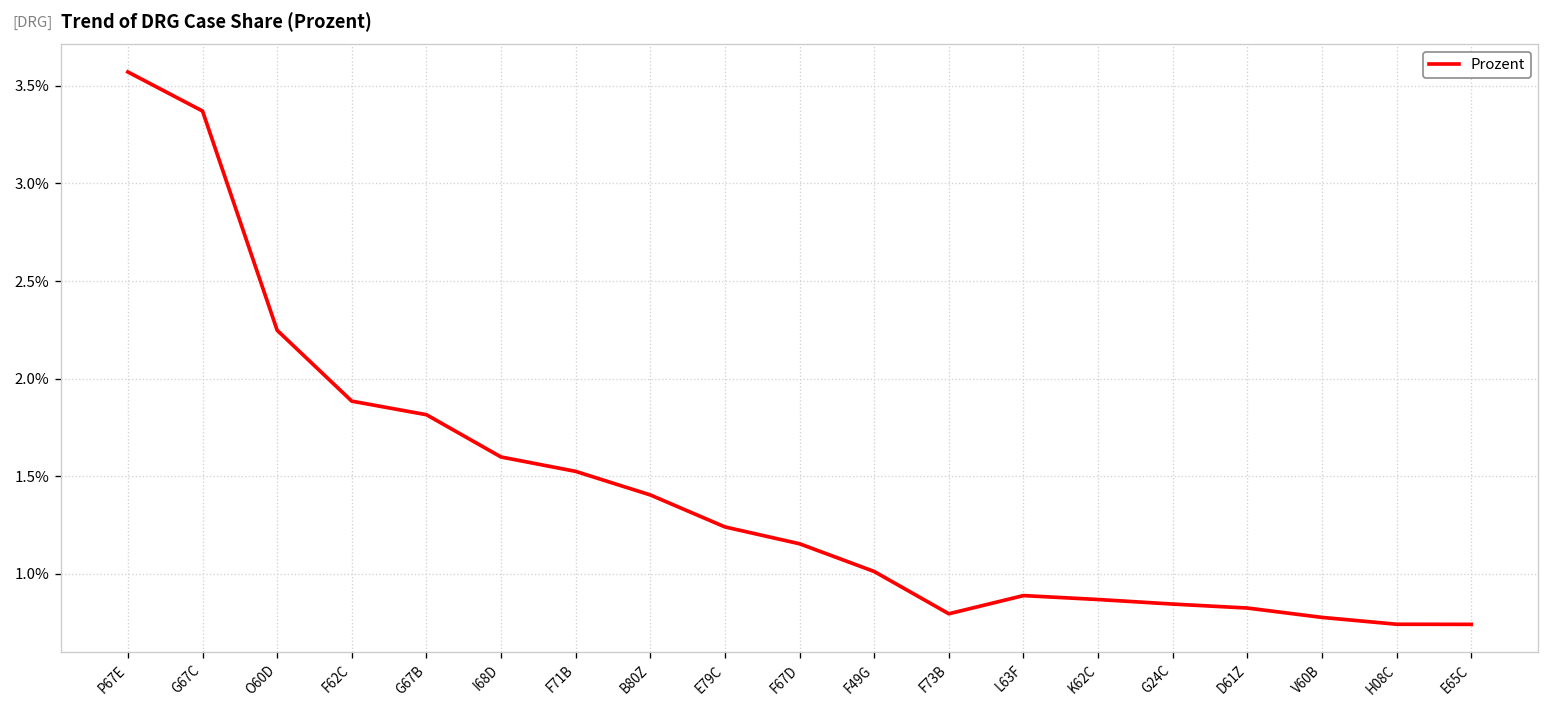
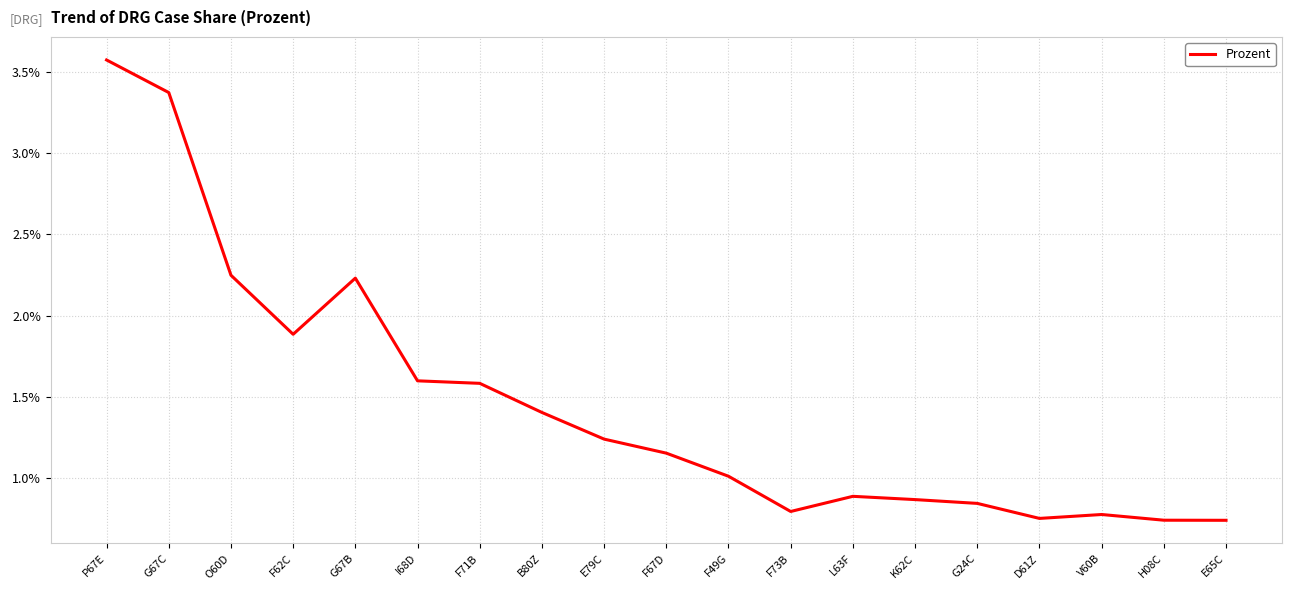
  {
    "P67E": "3.57%",
    "G67C": "3.37%",
    "O60D": "2.25%",
    "F62C": "1.88%",
-   "G67B": "1.82%",
+   "G67B": "2.23%",
    "I68D": "1.60%",
-   "F71B": "1.52%",
+   "F71B": "1.58%",
    "B80Z": "1.40%",
    "E79C": "1.24%",
    "F67D": "1.15%",
    "F49G": "1.01%",
    "F73B": "0.79%",
    "L63F": "0.89%",
    "K62C": "0.87%",
    "G24C": "0.84%",
-   "D61Z": "0.82%",
+   "D61Z": "0.75%",
    "V60B": "0.78%",
    "H08C": "0.74%",
    "E65C": "0.74%"
  }
